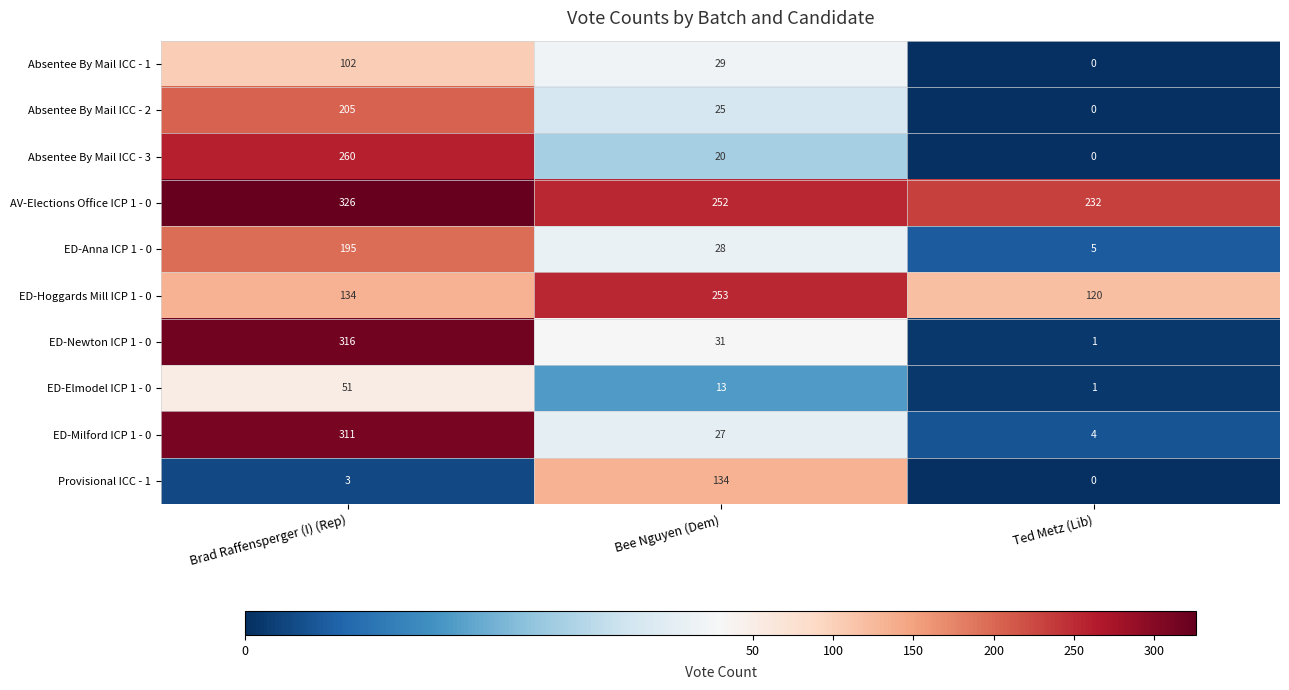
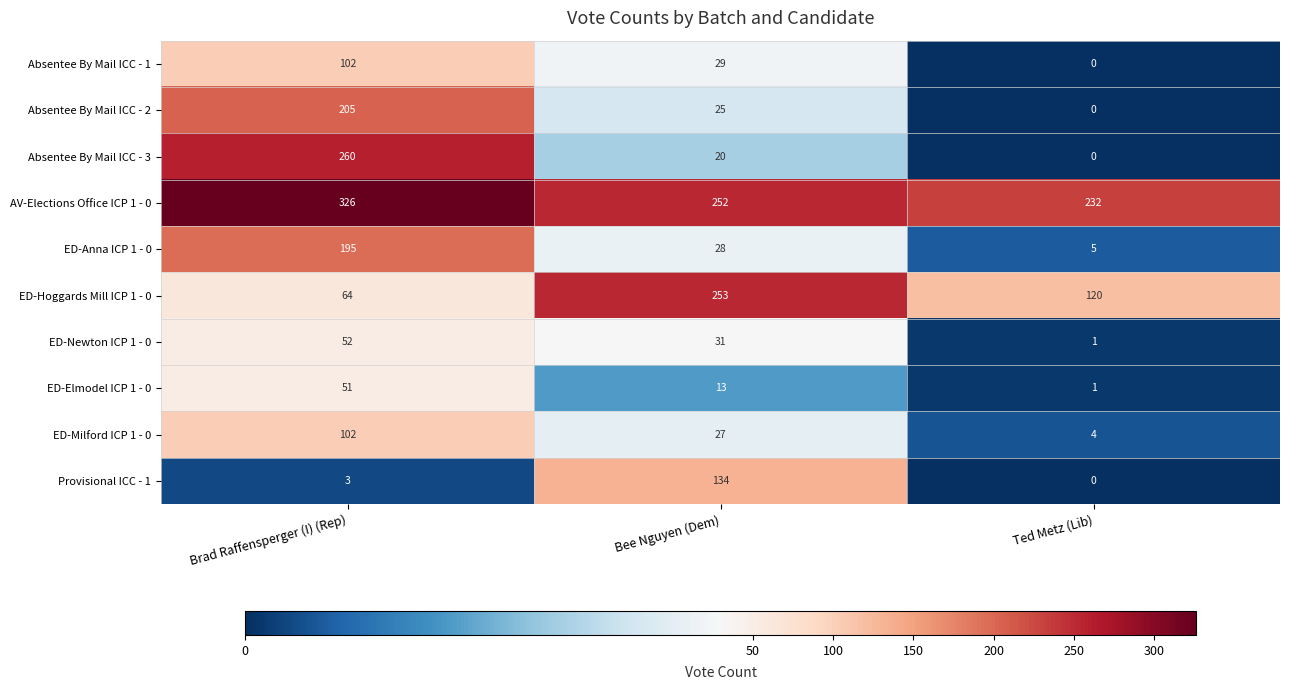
  {
    "Absentee By Mail ICC - 1": {
      "Brad Raffensperger (I) (Rep)": 102,
      "Bee Nguyen (Dem)": 29,
      "Ted Metz (Lib)": 0
    },
    "Absentee By Mail ICC - 2": {
      "Brad Raffensperger (I) (Rep)": 205,
      "Bee Nguyen (Dem)": 25,
      "Ted Metz (Lib)": 0
    },
    "Absentee By Mail ICC - 3": {
      "Brad Raffensperger (I) (Rep)": 260,
      "Bee Nguyen (Dem)": 20,
      "Ted Metz (Lib)": 0
    },
    "AV-Elections Office ICP 1 - 0": {
      "Brad Raffensperger (I) (Rep)": 326,
      "Bee Nguyen (Dem)": 252,
      "Ted Metz (Lib)": 232
    },
    "ED-Anna ICP 1 - 0": {
      "Brad Raffensperger (I) (Rep)": 195,
      "Bee Nguyen (Dem)": 28,
      "Ted Metz (Lib)": 5
    },
    "ED-Hoggards Mill ICP 1 - 0": {
-     "Brad Raffensperger (I) (Rep)": 134,
+     "Brad Raffensperger (I) (Rep)": 64,
      "Bee Nguyen (Dem)": 253,
      "Ted Metz (Lib)": 120
    },
    "ED-Newton ICP 1 - 0": {
-     "Brad Raffensperger (I) (Rep)": 316,
+     "Brad Raffensperger (I) (Rep)": 52,
      "Bee Nguyen (Dem)": 31,
      "Ted Metz (Lib)": 1
    },
    "ED-Elmodel ICP 1 - 0": {
      "Brad Raffensperger (I) (Rep)": 51,
      "Bee Nguyen (Dem)": 13,
      "Ted Metz (Lib)": 1
    },
    "ED-Milford ICP 1 - 0": {
-     "Brad Raffensperger (I) (Rep)": 311,
+     "Brad Raffensperger (I) (Rep)": 102,
      "Bee Nguyen (Dem)": 27,
      "Ted Metz (Lib)": 4
    },
    "Provisional ICC - 1": {
      "Brad Raffensperger (I) (Rep)": 3,
      "Bee Nguyen (Dem)": 134,
      "Ted Metz (Lib)": 0
    }
  }
